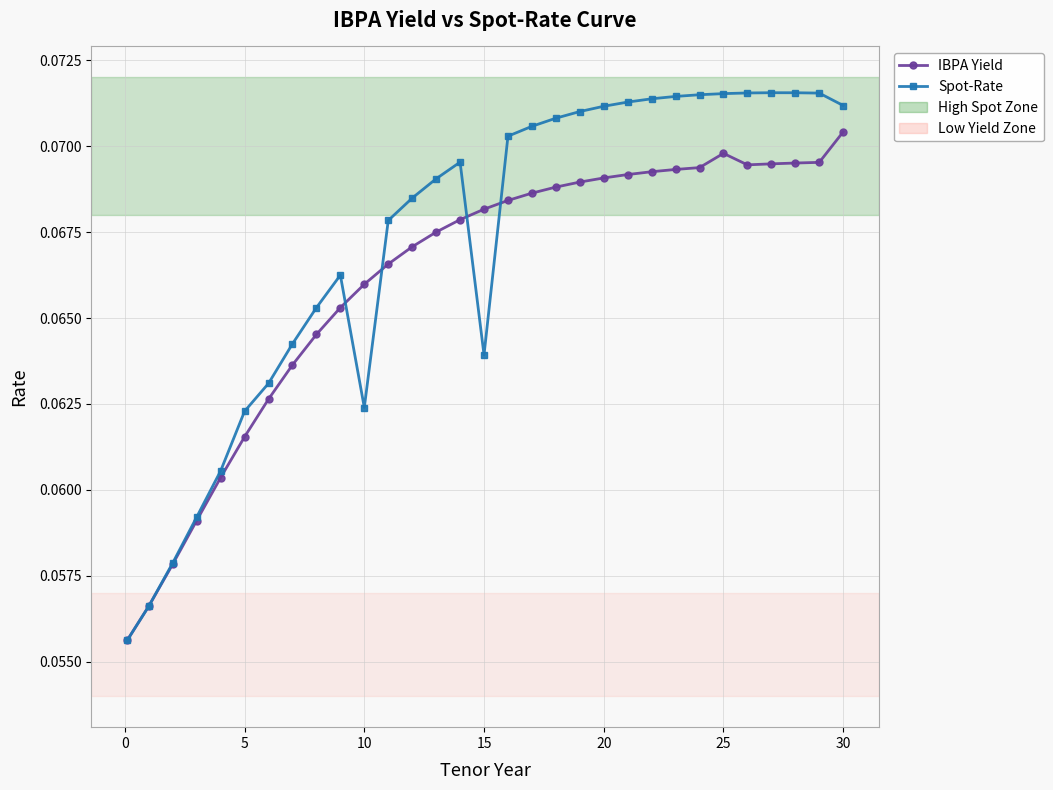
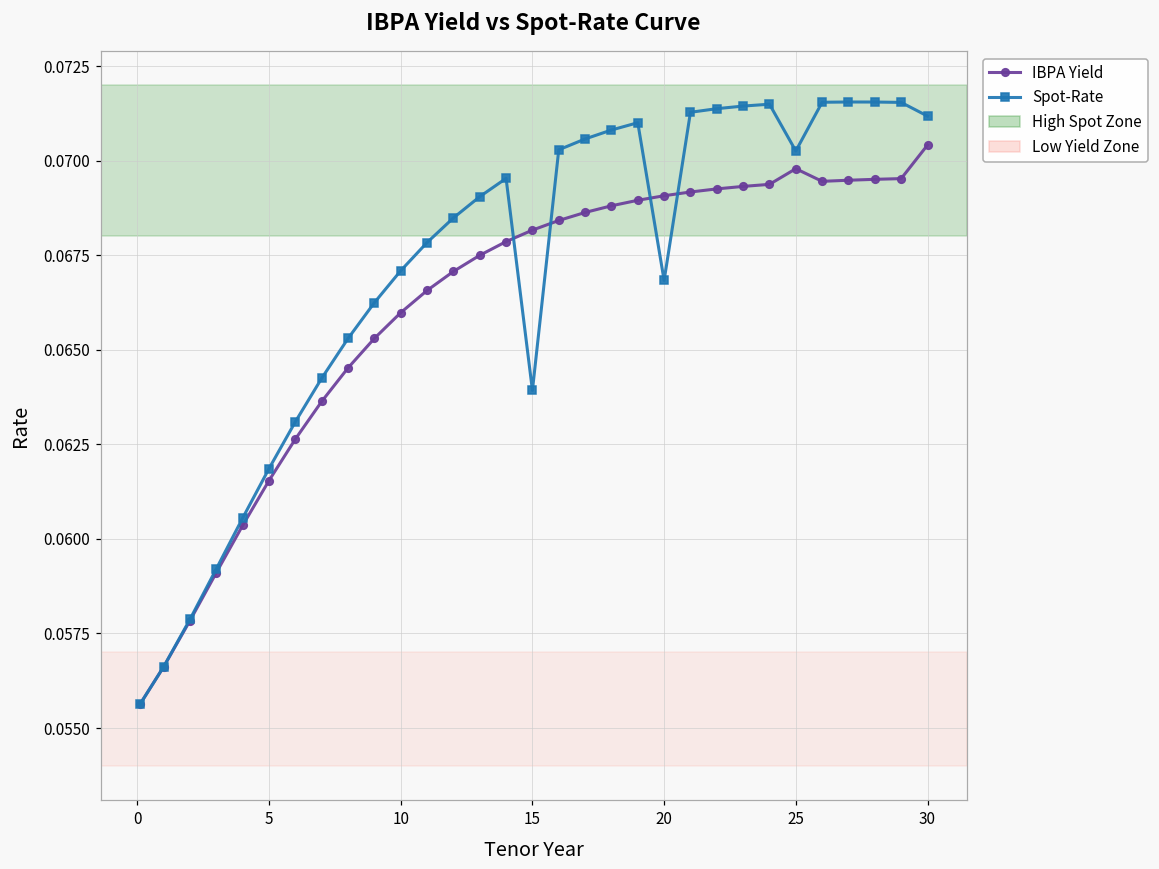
  {
    "IBPA Yield": {
      "5": 0.0615,
      "10": 0.0660,
      "15": 0.0682,
      "20": 0.0691,
      "25": 0.0698,
      "30": 0.0704
    },
    "Spot-Rate": {
-     "5": 0.0623,
-     "10": 0.0624,
+     "5": 0.0619,
+     "10": 0.0671,
      "15": 0.0639,
-     "20": 0.0712,
-     "25": 0.0715,
+     "20": 0.0668,
+     "25": 0.0703,
      "30": 0.0712
    }
  }
